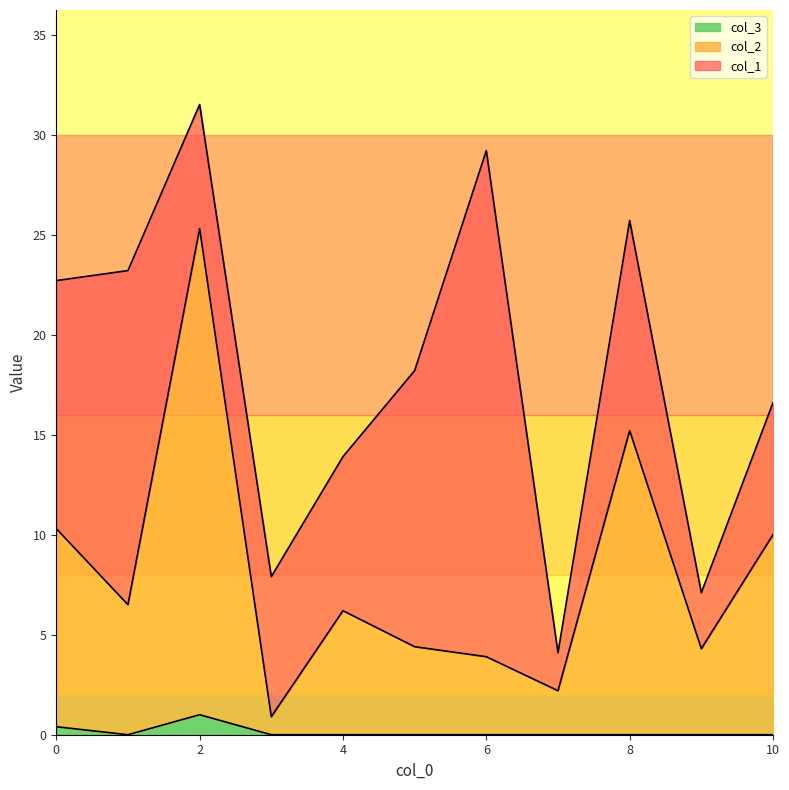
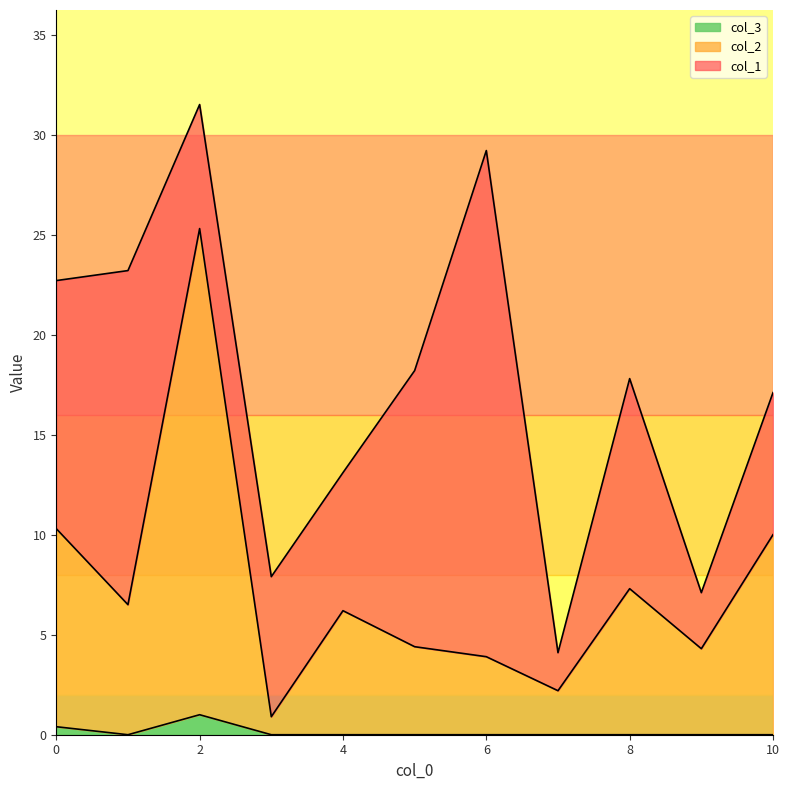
  {
    "col_3": {
      "0": 0.4,
      "2": 1.0,
      "4": 0.0,
      "6": 0.0,
      "8": 0.0,
      "10": 0.0
    },
    "col_2": {
      "0": 9.9,
      "2": 24.3,
      "4": 6.2,
      "6": 3.9,
-     "8": 15.2,
+     "8": 7.3,
      "10": 10.0
    },
    "col_1": {
      "0": 12.4,
      "2": 6.2,
-     "4": 7.7,
+     "4": 6.9,
      "6": 25.3,
      "8": 10.5,
-     "10": 6.6
+     "10": 7.1
    }
  }
